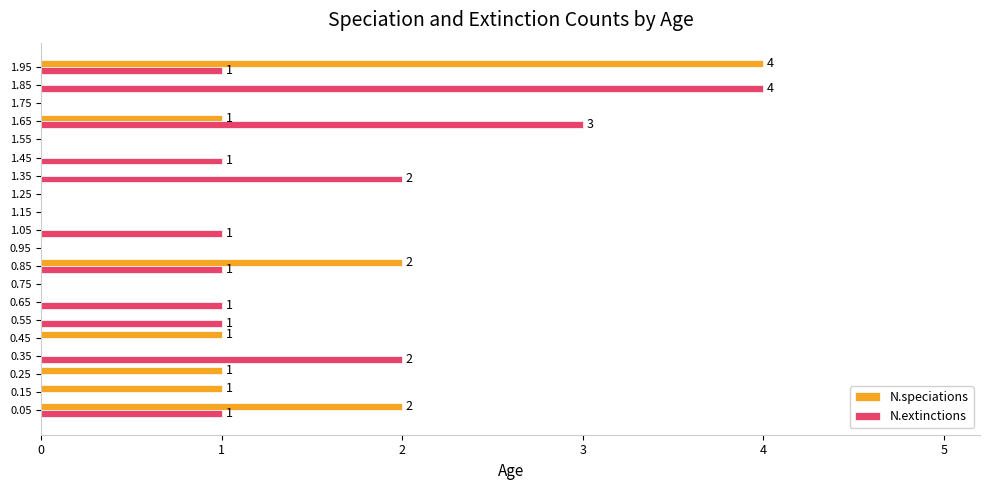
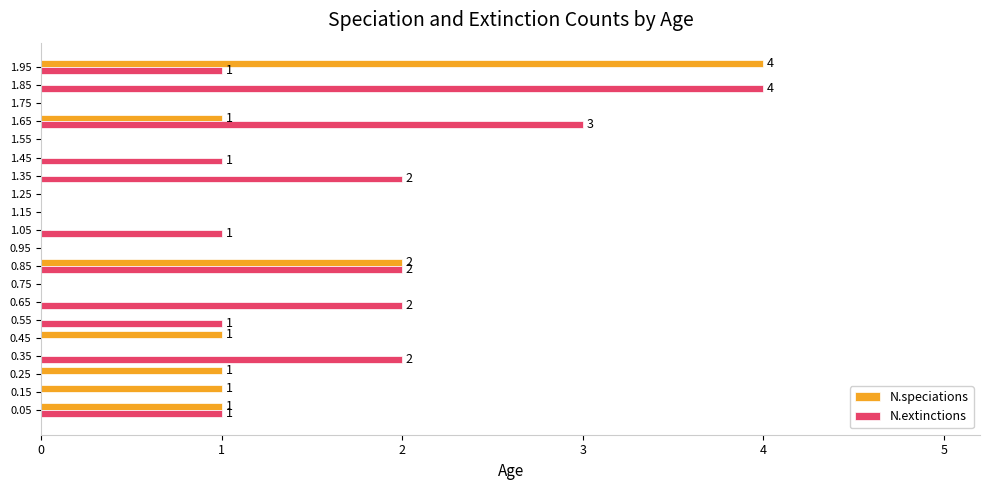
  {
    "N.speciations": {
      "1.95": 4,
      "1.65": 1,
      "0.45": 1,
      "0.25": 1,
      "0.15": 1,
-     "0.05": 2
+     "0.05": 1
    },
    "N.extinctions": {
      "1.95": 1,
      "1.85": 4,
      "1.65": 3,
      "1.45": 1,
      "1.35": 2,
      "1.05": 1,
-     "0.85": 1,
-     "0.65": 1,
+     "0.85": 2,
+     "0.65": 2,
      "0.55": 1,
      "0.35": 2
    }
  }
